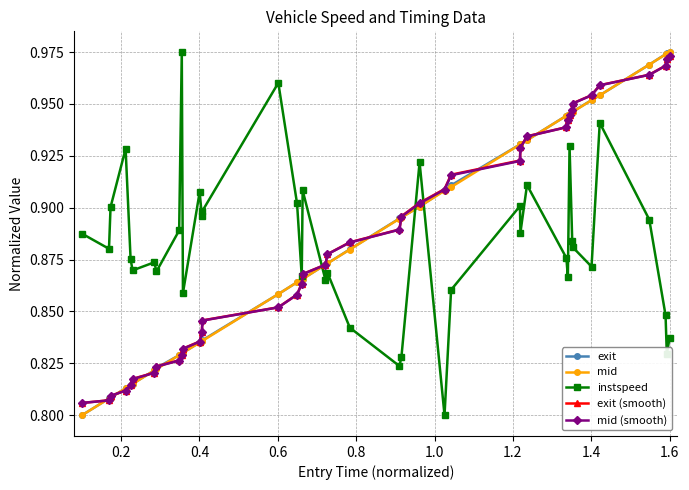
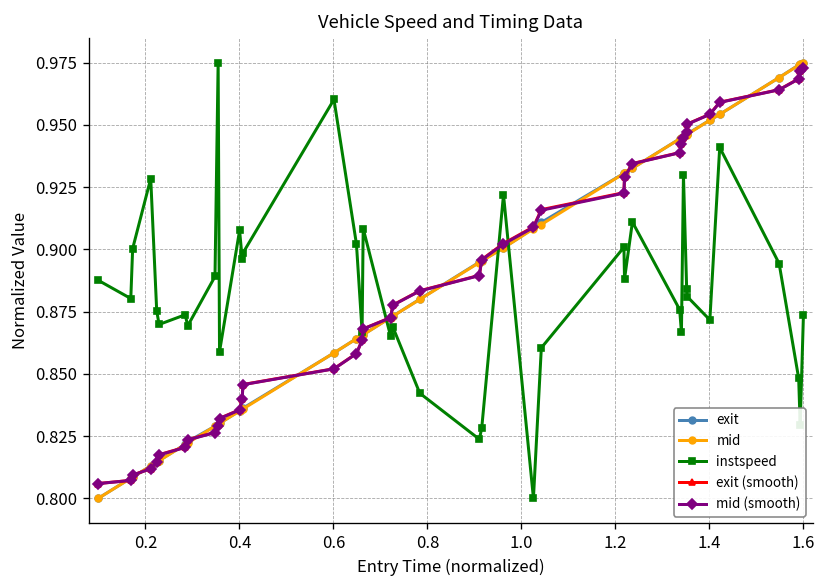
  {
    "instspeed": {
-     "1.6": 0.837
+     "1.6": 0.873
    }
  }
